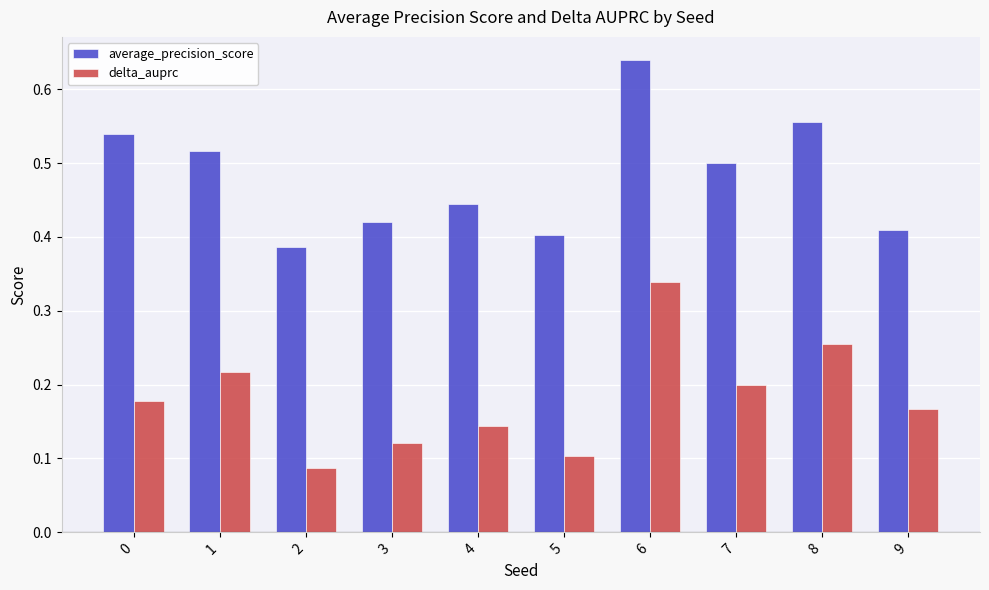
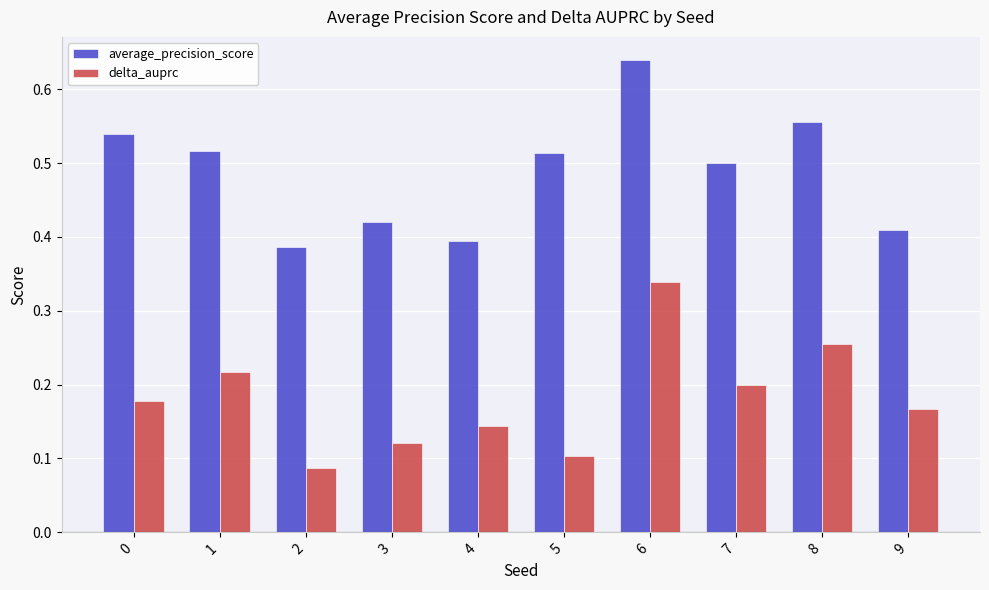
  {
    "average_precision_score": {
      "0": 0.54,
      "1": 0.52,
      "2": 0.39,
      "3": 0.42,
-     "4": 0.44,
-     "5": 0.40,
+     "4": 0.39,
+     "5": 0.51,
      "6": 0.64,
      "7": 0.50,
      "8": 0.56,
      "9": 0.41
    },
    "delta_auprc": {
      "0": 0.18,
      "1": 0.22,
      "2": 0.09,
      "3": 0.12,
      "4": 0.14,
      "5": 0.10,
      "6": 0.34,
      "7": 0.20,
      "8": 0.26,
      "9": 0.17
    }
  }
